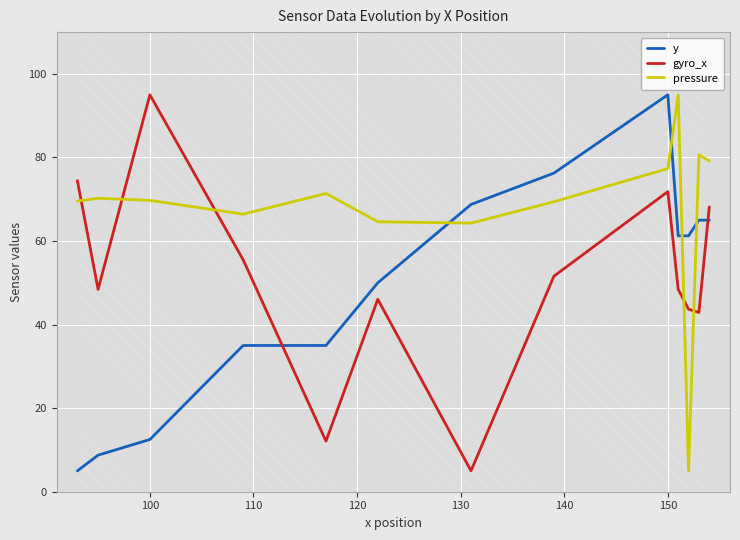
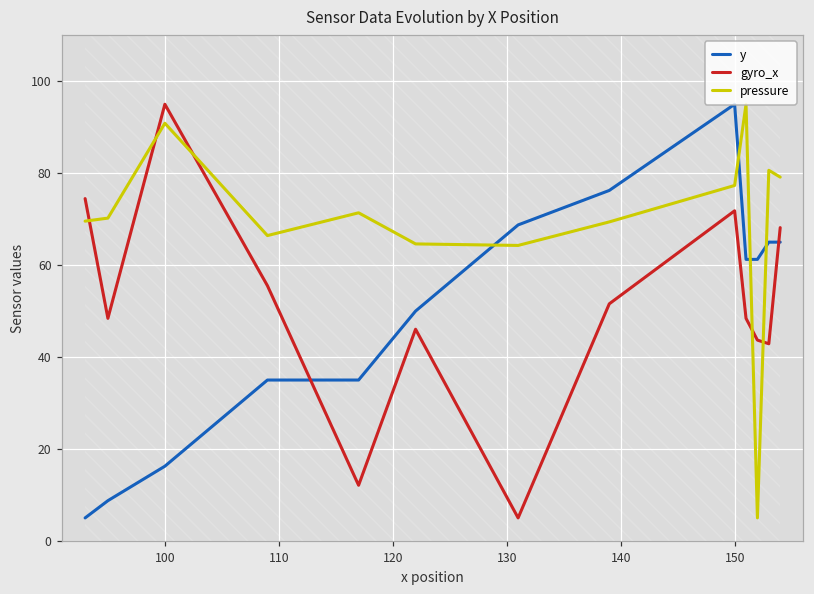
  {
    "y": {
-     "100": 13,
+     "100": 16,
      "150": 95
    },
    "gyro_x": {
      "100": 95,
      "150": 72
    },
    "pressure": {
-     "100": 70,
+     "100": 91,
      "150": 77
    }
  }
